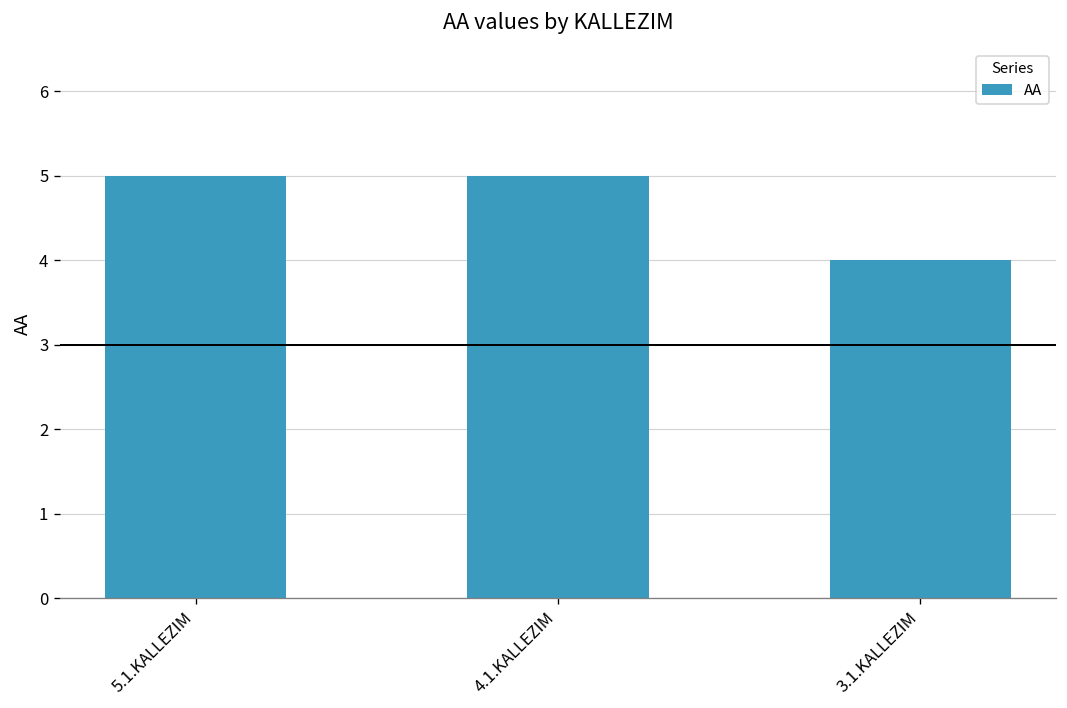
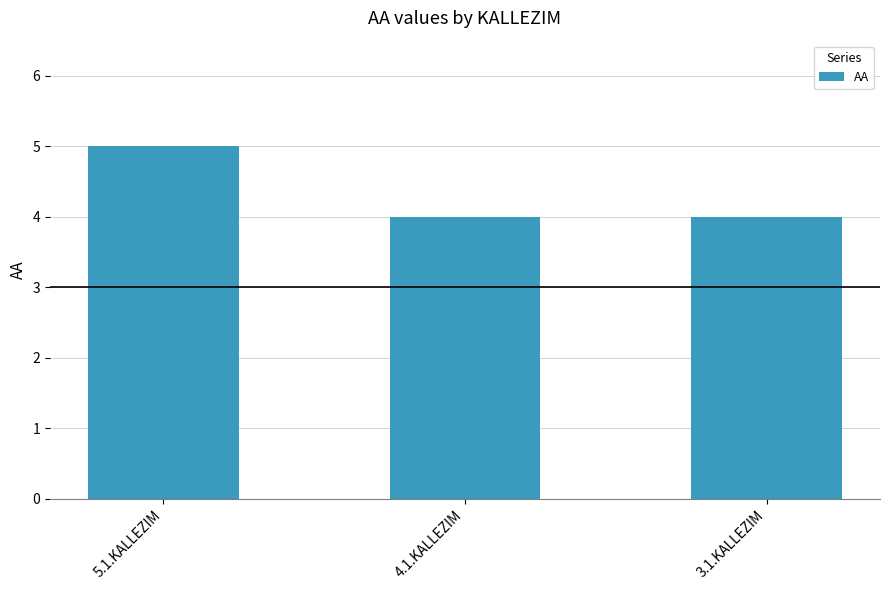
  {
    "5.1.KALLEZIM": 5,
-   "4.1.KALLEZIM": 5,
+   "4.1.KALLEZIM": 4,
    "3.1.KALLEZIM": 4
  }
